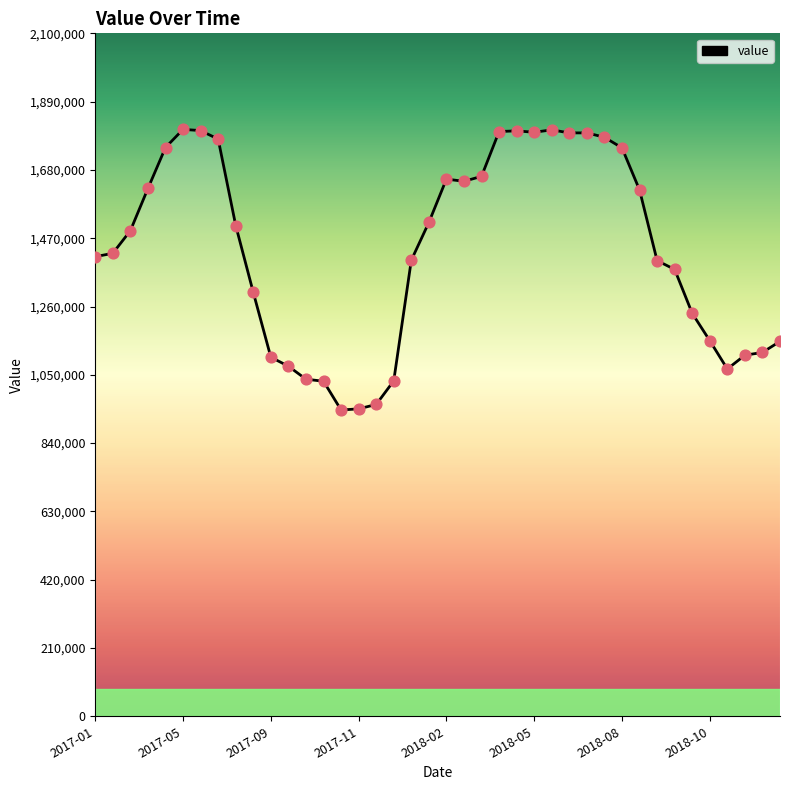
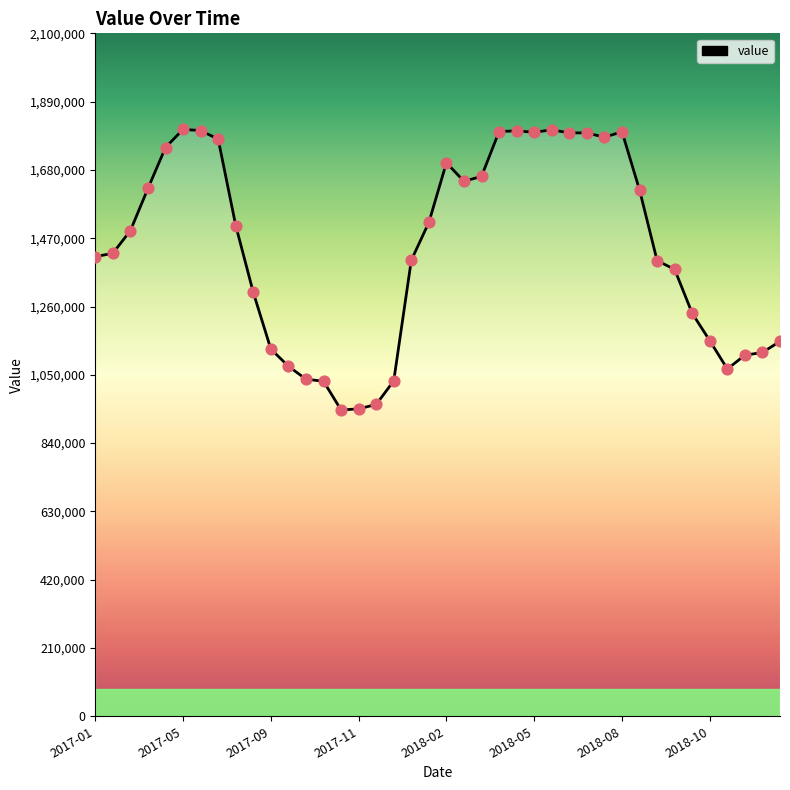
  {
    "2017-01": "1,410,000",
    "2017-05": "1,800,000",
-   "2017-09": "1,100,000",
+   "2017-09": "1,130,000",
    "2017-11": "950,000",
-   "2018-02": "1,650,000",
+   "2018-02": "1,700,000",
    "2018-05": "1,800,000",
-   "2018-08": "1,750,000",
+   "2018-08": "1,800,000",
    "2018-10": "1,160,000"
  }
